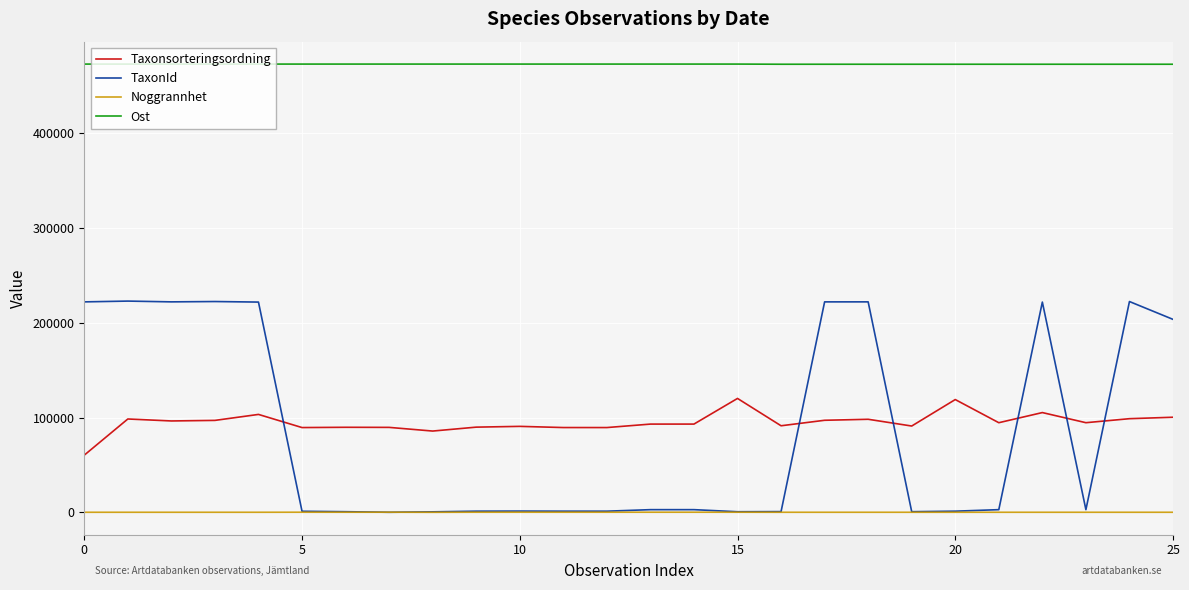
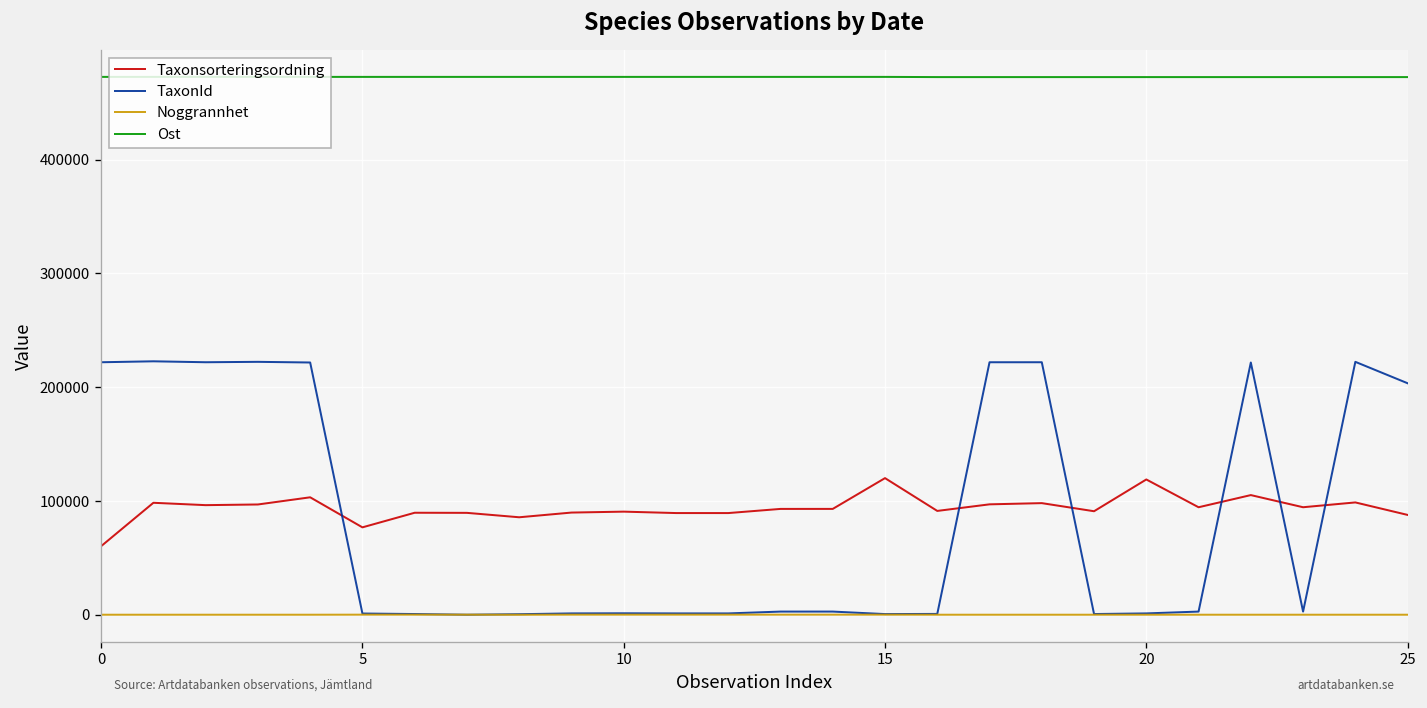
  {
    "Taxonsorteringsordning": {
      "0": 60000,
-     "5": 90000,
+     "5": 80000,
      "10": 90000,
      "15": 120000,
      "20": 120000,
-     "25": 100000
+     "25": 90000
    },
    "TaxonId": {
      "0": 220000,
      "25": 200000
    },
    "Noggrannhet": {
      "0": 0,
      "25": 0
    },
    "Ost": {
      "0": 470000,
      "5": 470000,
      "10": 470000,
      "15": 470000,
      "20": 470000,
      "25": 470000
    }
  }
